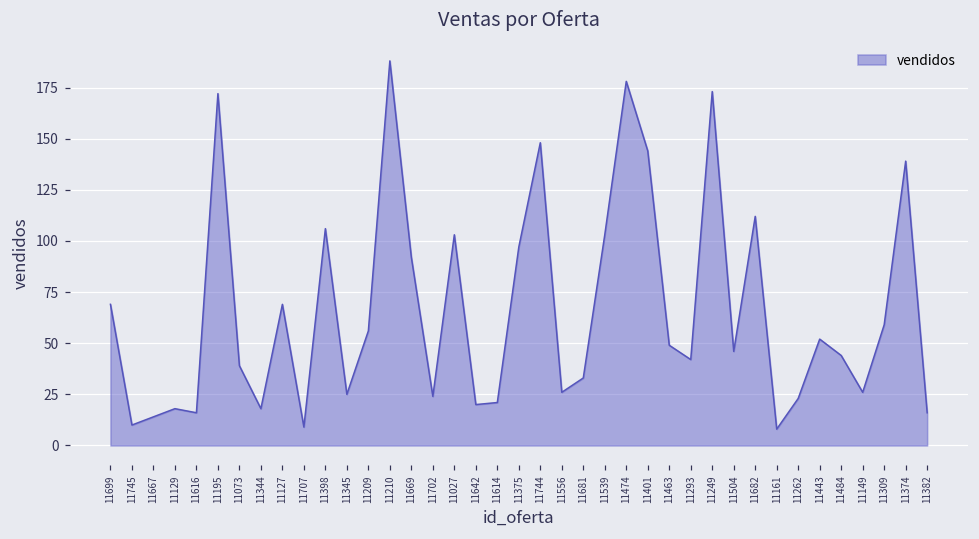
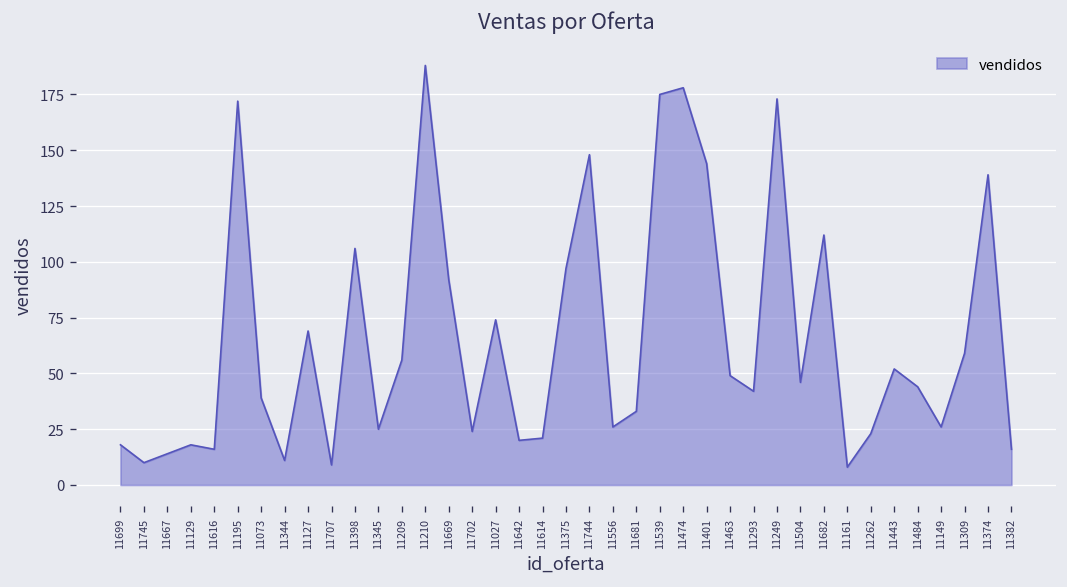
  {
-   "11699": 69,
+   "11699": 18,
    "11745": 10,
    "11667": 14,
    "11129": 18,
    "11616": 16,
    "11195": 172,
    "11073": 39,
-   "11344": 18,
+   "11344": 11,
    "11127": 69,
    "11707": 9,
    "11398": 106,
    "11345": 25,
    "11209": 56,
    "11210": 188,
    "11669": 92,
    "11702": 24,
-   "11027": 103,
+   "11027": 74,
    "11642": 20,
    "11614": 21,
    "11375": 97,
    "11744": 148,
    "11556": 26,
    "11681": 33,
-   "11539": 103,
+   "11539": 175,
    "11474": 178,
    "11401": 144,
    "11463": 49,
    "11293": 42,
    "11249": 173,
    "11504": 46,
    "11682": 112,
    "11161": 8,
    "11262": 23,
    "11443": 52,
    "11484": 44,
    "11149": 26,
    "11309": 59,
    "11374": 139,
    "11382": 16
  }
